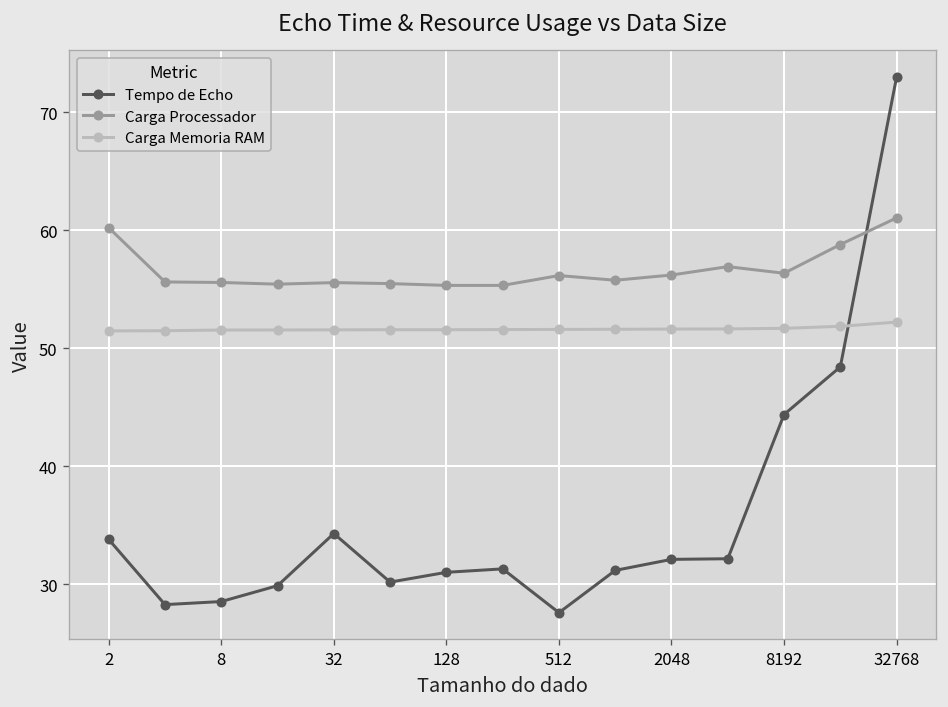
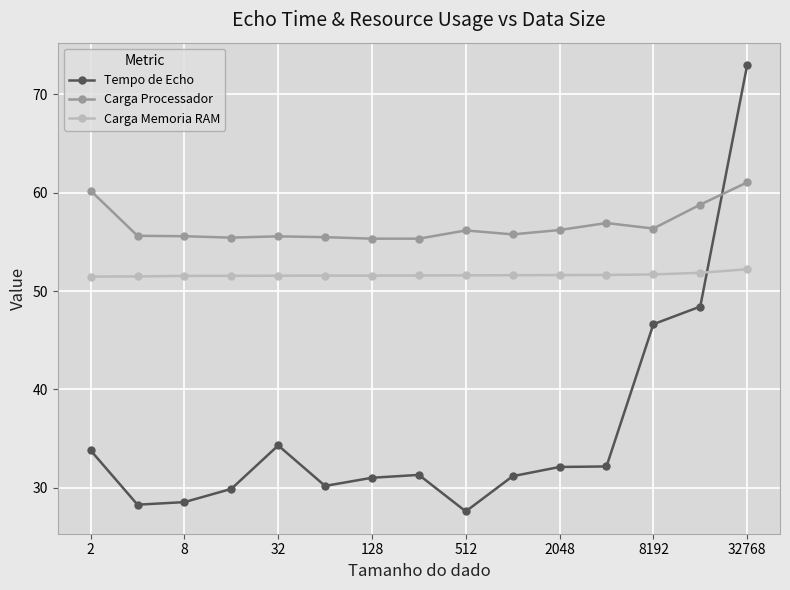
  {
    "Tempo de Echo": {
      "2": 34,
      "8": 29,
      "32": 34,
      "128": 31,
      "512": 28,
      "2048": 32,
-     "8192": 44,
+     "8192": 47,
      "32768": 73
    }
  }
